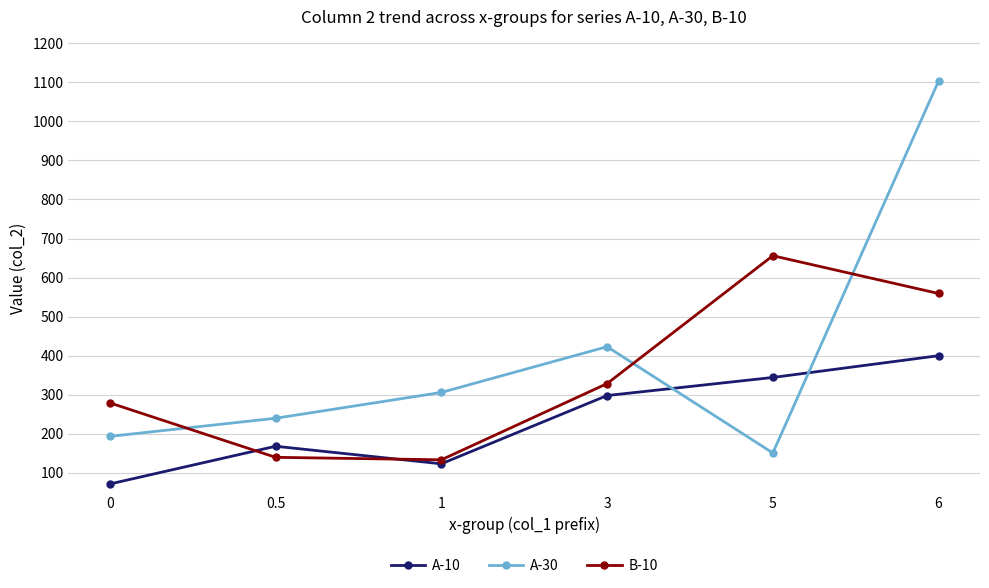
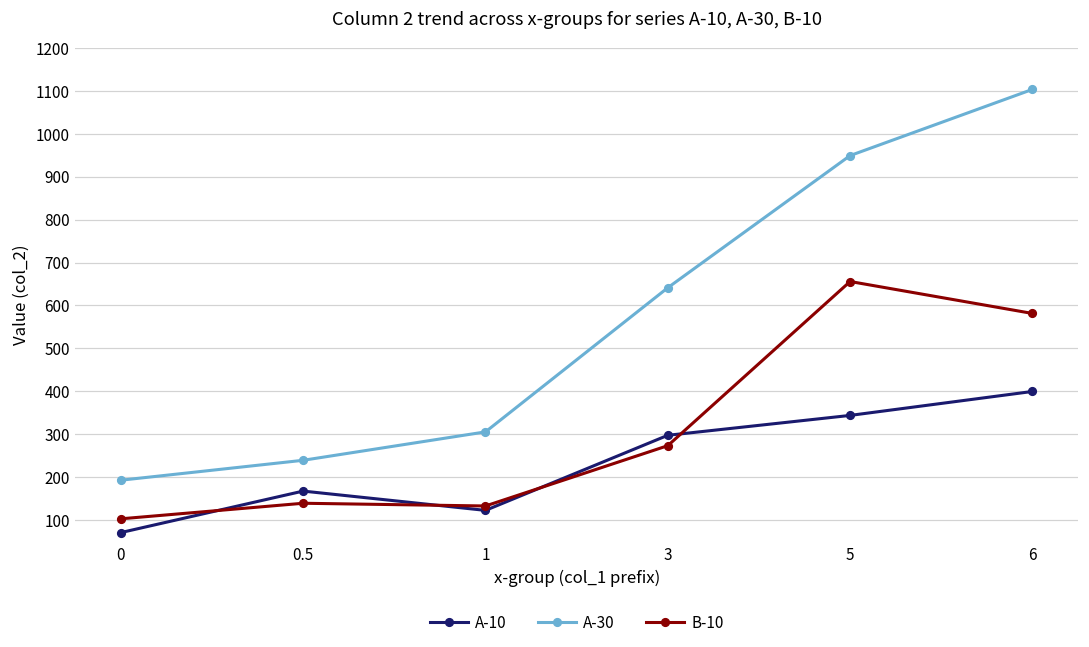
  {
    "A-10": {
      "0": 70,
      "0.5": 170,
      "1": 120,
      "3": 300,
      "5": 340,
      "6": 400
    },
    "A-30": {
      "0": 190,
      "0.5": 240,
      "1": 310,
-     "3": 420,
-     "5": 150,
+     "3": 640,
+     "5": 950,
      "6": 1100
    },
    "B-10": {
-     "0": 280,
+     "0": 100,
      "0.5": 140,
      "1": 130,
-     "3": 330,
+     "3": 270,
      "5": 660,
-     "6": 560
+     "6": 580
    }
  }
